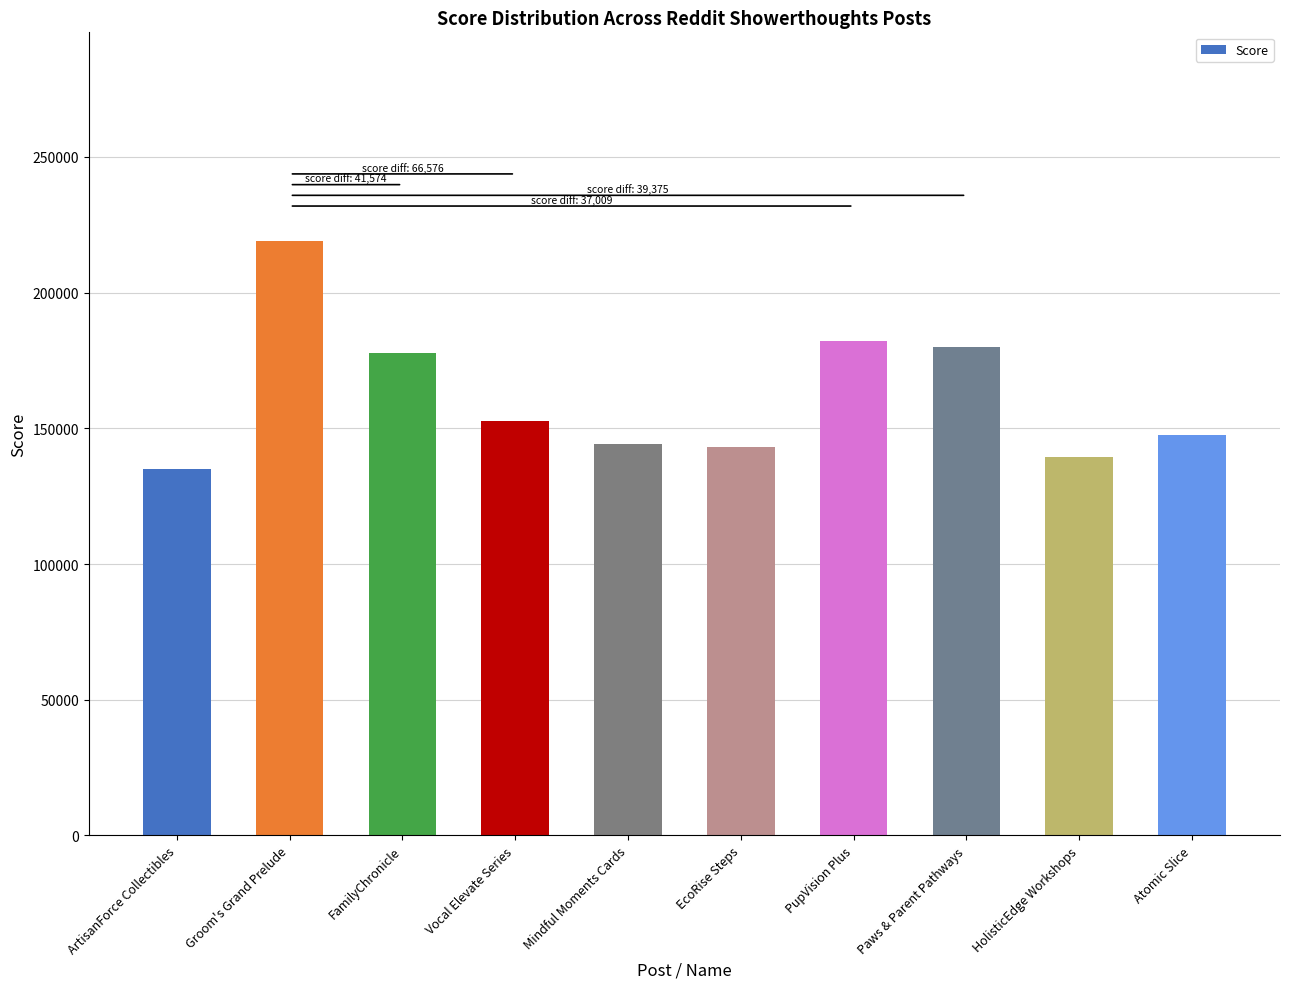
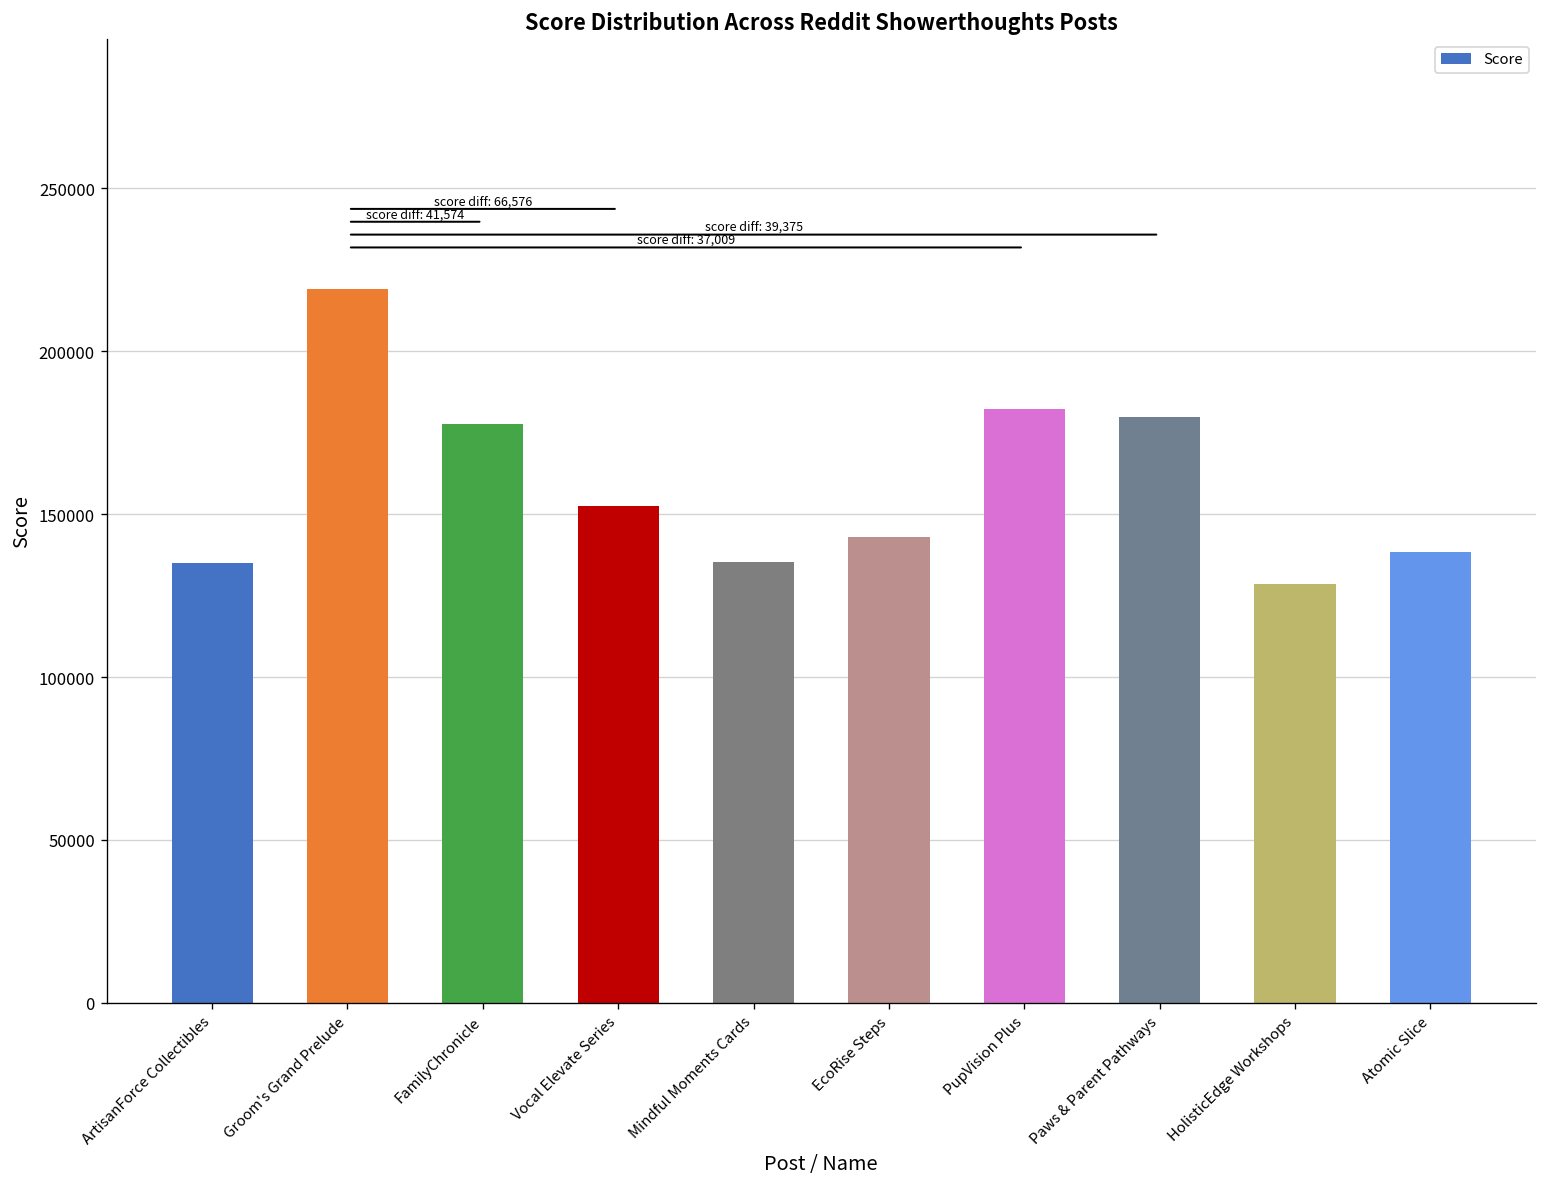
  {
    "ArtisanForce Collectibles": 135000,
    "Groom's Grand Prelude": 219000,
    "FamilyChronicle": 178000,
    "Vocal Elevate Series": 153000,
-   "Mindful Moments Cards": 144000,
+   "Mindful Moments Cards": 135000,
    "EcoRise Steps": 143000,
    "PupVision Plus": 182000,
    "Paws & Parent Pathways": 180000,
-   "HolisticEdge Workshops": 139000,
-   "Atomic Slice": 148000
+   "HolisticEdge Workshops": 128000,
+   "Atomic Slice": 138000
  }
